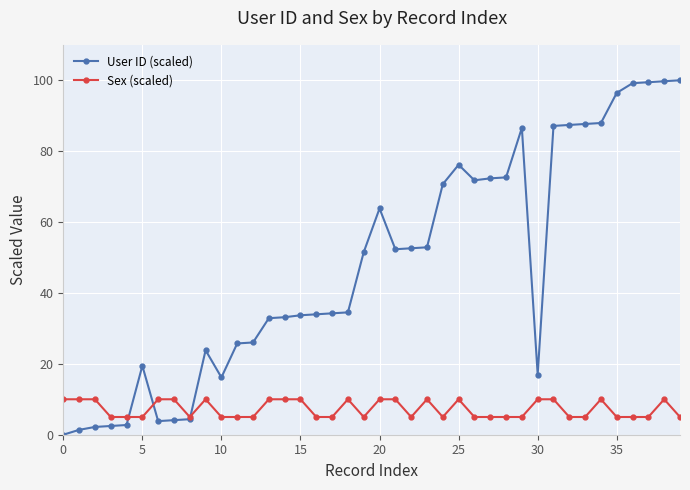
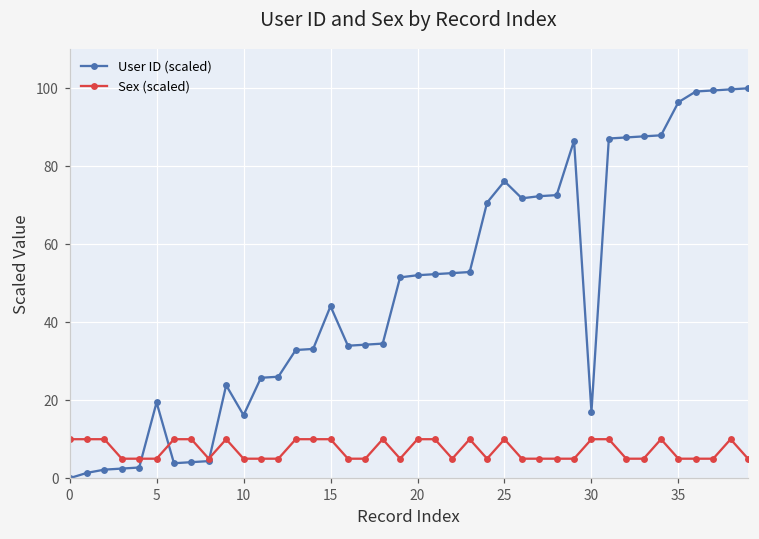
  {
    "User ID (scaled)": {
      "0": 0,
      "5": 19,
      "10": 16,
-     "15": 34,
-     "20": 64,
+     "15": 44,
+     "20": 52,
      "25": 76,
      "30": 17,
      "35": 96
    },
    "Sex (scaled)": {
      "0": 10,
      "5": 5,
      "10": 5,
      "15": 10,
      "20": 10,
      "25": 10,
      "30": 10,
      "35": 5
    }
  }
